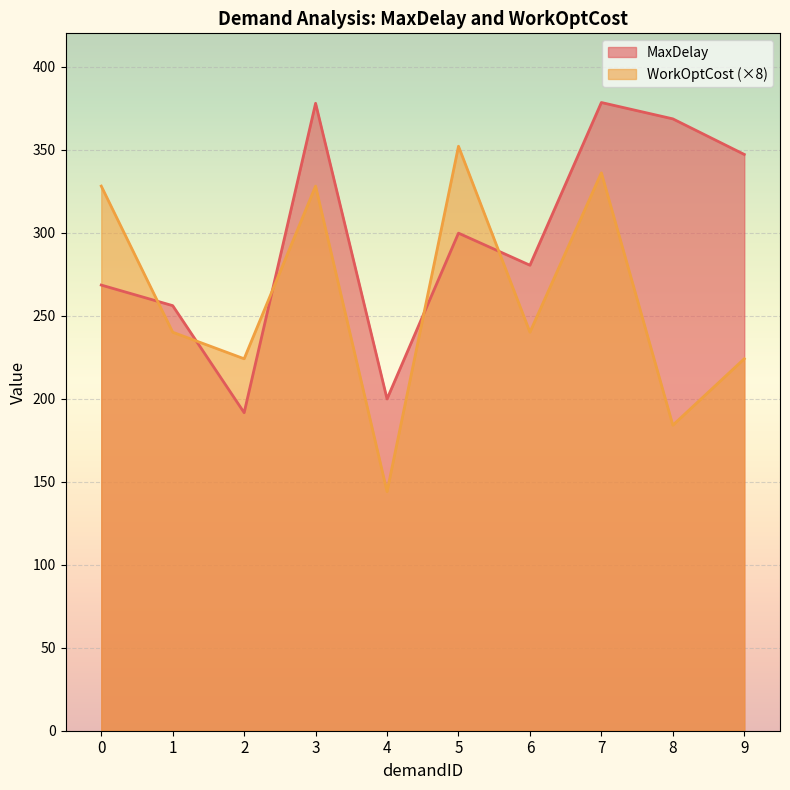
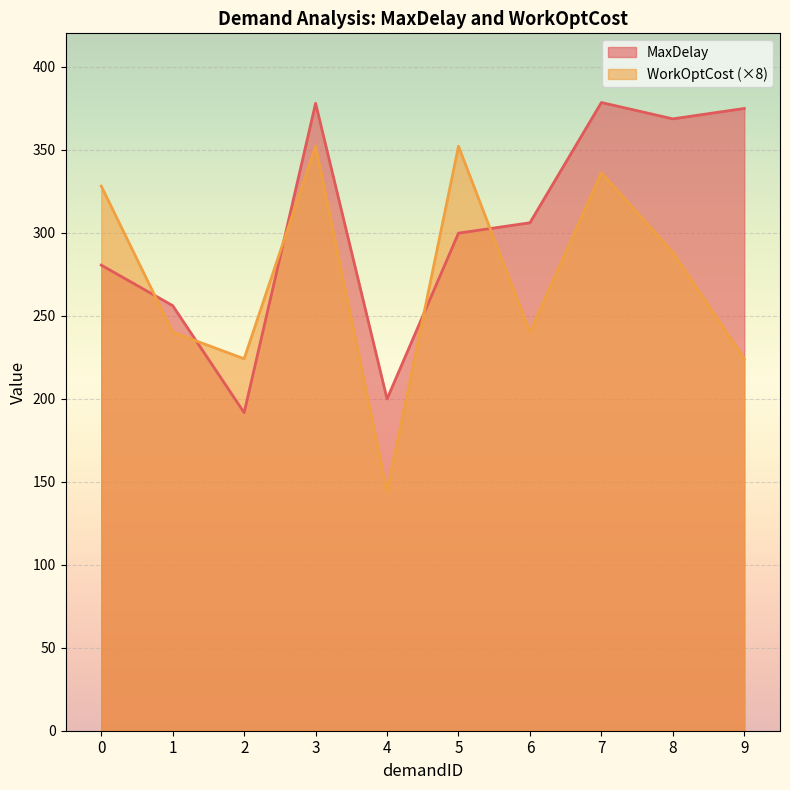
  {
    "MaxDelay": {
-     "0": 268,
+     "0": 280,
      "1": 256,
      "2": 192,
      "3": 378,
      "4": 200,
      "5": 300,
-     "6": 280,
+     "6": 306,
      "7": 378,
      "8": 368,
-     "9": 347
+     "9": 375
    },
    "WorkOptCost (×8)": {
      "0": 328,
      "1": 240,
      "2": 224,
-     "3": 328,
+     "3": 352,
      "4": 144,
      "5": 352,
      "6": 240,
      "7": 336,
-     "8": 184,
+     "8": 288,
      "9": 224
    }
  }
